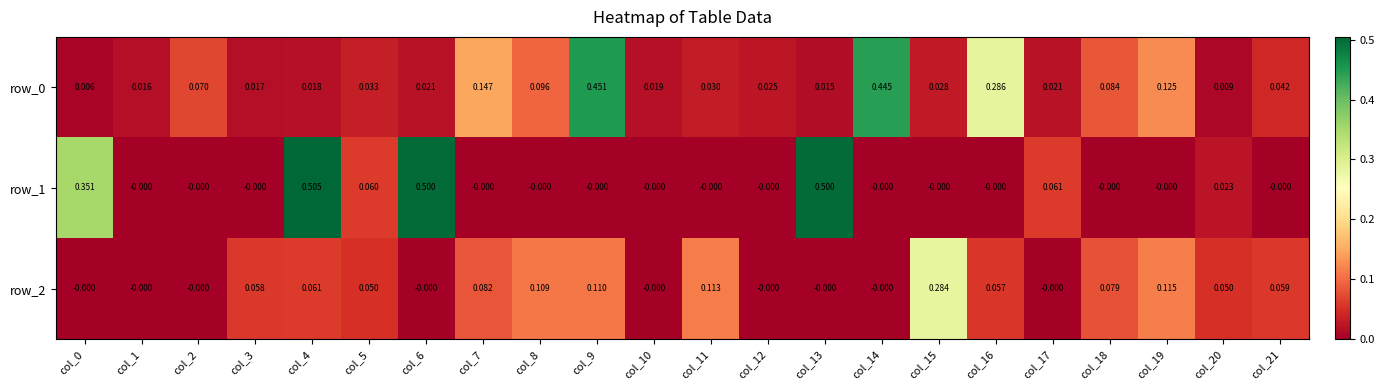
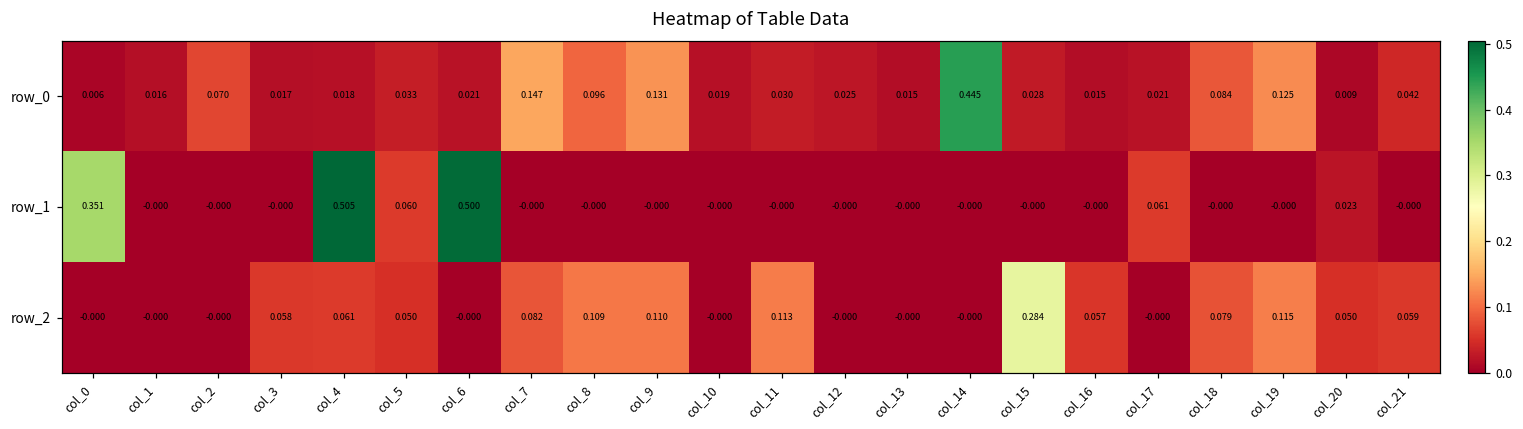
  {
    "row_0": {
      "col_0": 0.006,
      "col_1": 0.016,
      "col_2": 0.070,
      "col_3": 0.017,
      "col_4": 0.018,
      "col_5": 0.033,
      "col_6": 0.021,
      "col_7": 0.147,
      "col_8": 0.096,
-     "col_9": 0.451,
+     "col_9": 0.131,
      "col_10": 0.019,
      "col_11": 0.030,
      "col_12": 0.025,
      "col_13": 0.015,
      "col_14": 0.445,
      "col_15": 0.028,
-     "col_16": 0.286,
+     "col_16": 0.015,
      "col_17": 0.021,
      "col_18": 0.084,
      "col_19": 0.125,
      "col_20": 0.009,
      "col_21": 0.042
    },
    "row_1": {
      "col_0": 0.351,
      "col_1": -0.000,
      "col_2": -0.000,
      "col_3": -0.000,
      "col_4": 0.505,
      "col_5": 0.060,
      "col_6": 0.500,
      "col_7": -0.000,
      "col_8": -0.000,
      "col_9": -0.000,
      "col_10": -0.000,
      "col_11": -0.000,
      "col_12": -0.000,
-     "col_13": 0.500,
+     "col_13": -0.000,
      "col_14": -0.000,
      "col_15": -0.000,
      "col_16": -0.000,
      "col_17": 0.061,
      "col_18": -0.000,
      "col_19": -0.000,
      "col_20": 0.023,
      "col_21": -0.000
    },
    "row_2": {
      "col_0": -0.000,
      "col_1": -0.000,
      "col_2": -0.000,
      "col_3": 0.058,
      "col_4": 0.061,
      "col_5": 0.050,
      "col_6": -0.000,
      "col_7": 0.082,
      "col_8": 0.109,
      "col_9": 0.110,
      "col_10": -0.000,
      "col_11": 0.113,
      "col_12": -0.000,
      "col_13": -0.000,
      "col_14": -0.000,
      "col_15": 0.284,
      "col_16": 0.057,
      "col_17": -0.000,
      "col_18": 0.079,
      "col_19": 0.115,
      "col_20": 0.050,
      "col_21": 0.059
    }
  }
